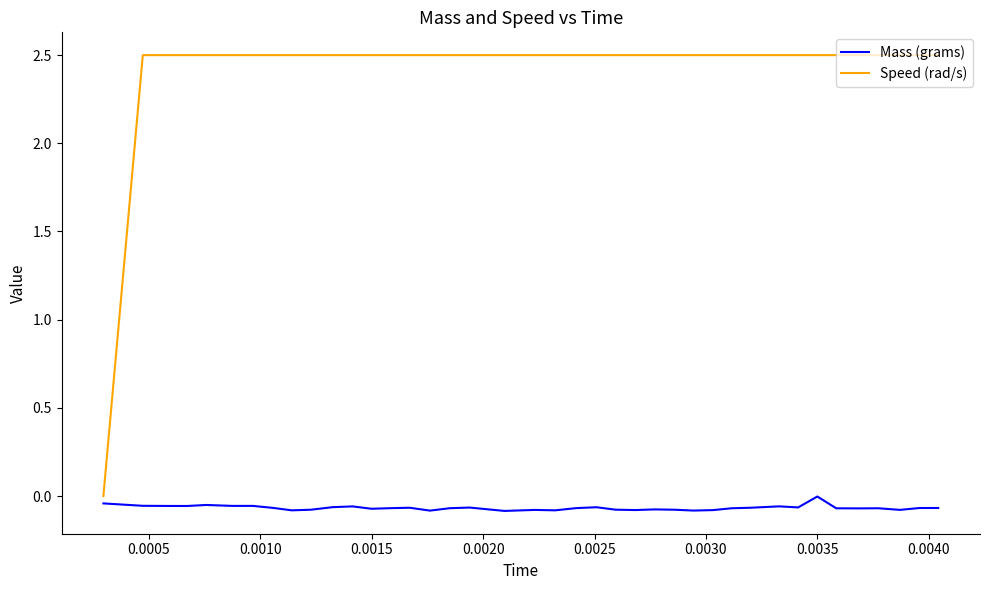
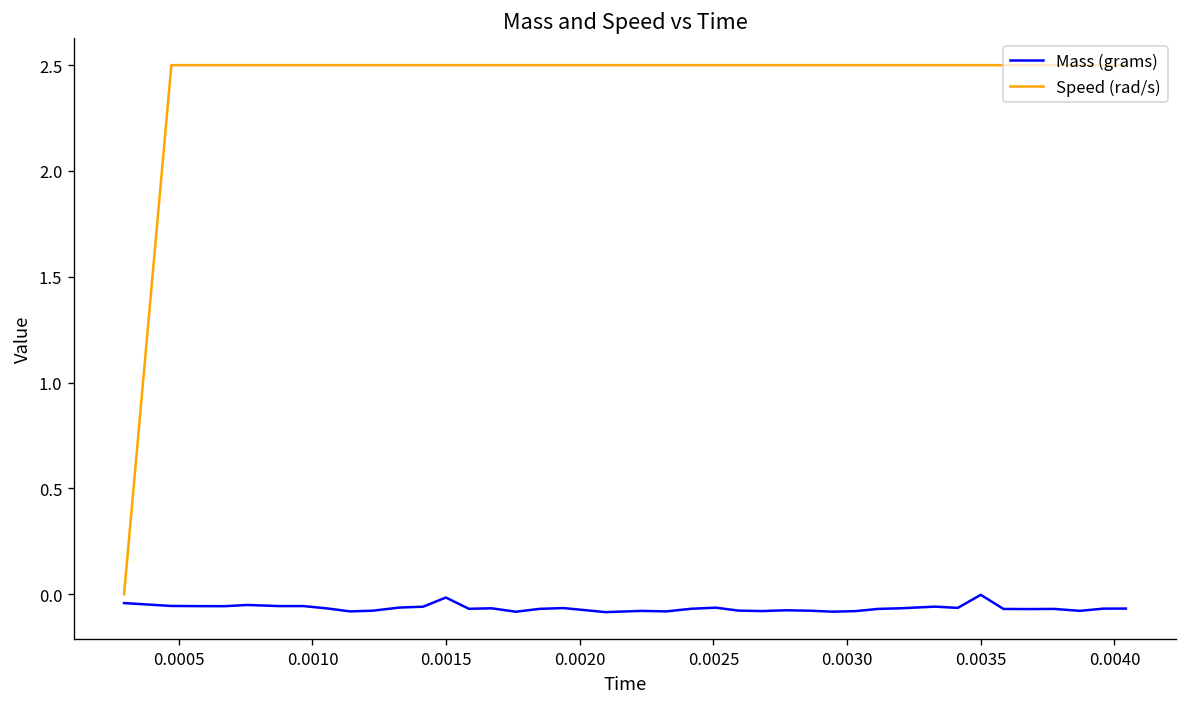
  {
    "Mass (grams)": {
-     "0.0015": -0.07,
+     "0.0015": -0.02,
      "0.0035": 0.00
    },
    "Speed (rad/s)": {
      "0.0015": 2.50,
      "0.0035": 2.50
    }
  }
